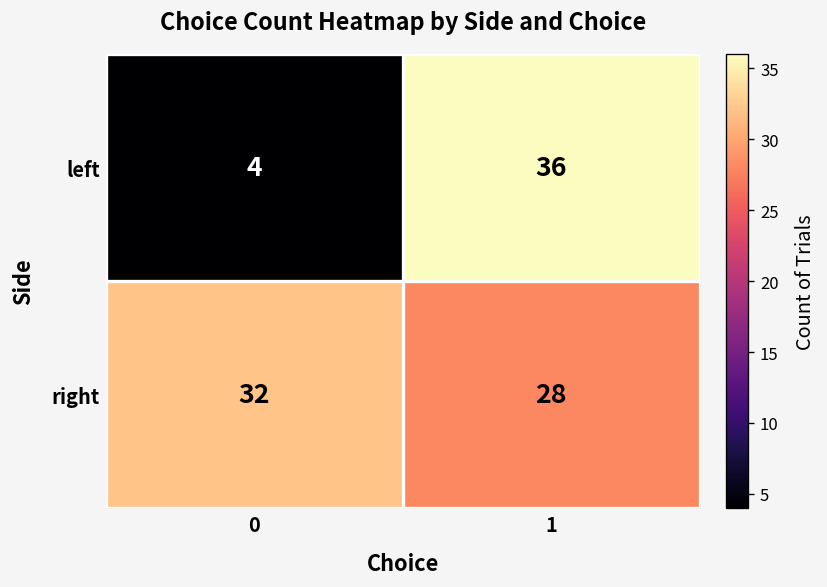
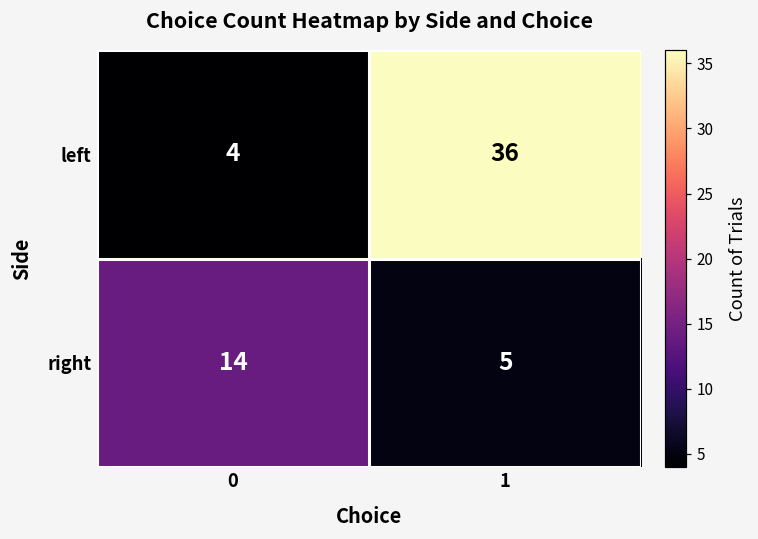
  {
    "left": {
      "0": 4,
      "1": 36
    },
    "right": {
-     "0": 32,
-     "1": 28
+     "0": 14,
+     "1": 5
    }
  }
